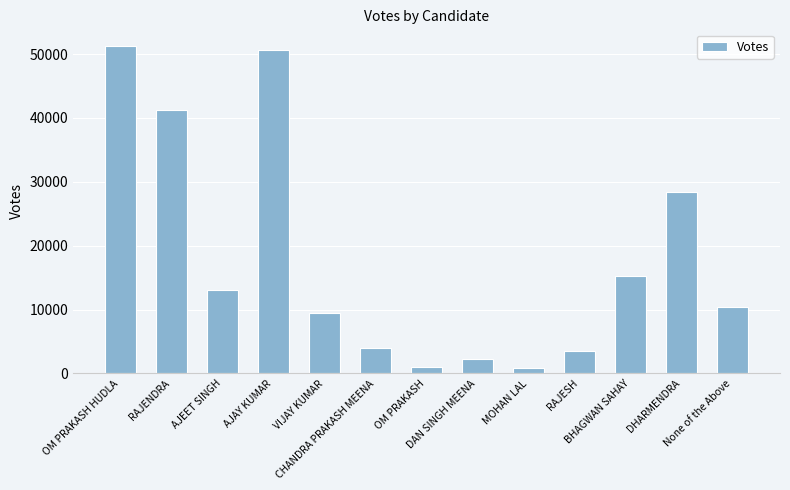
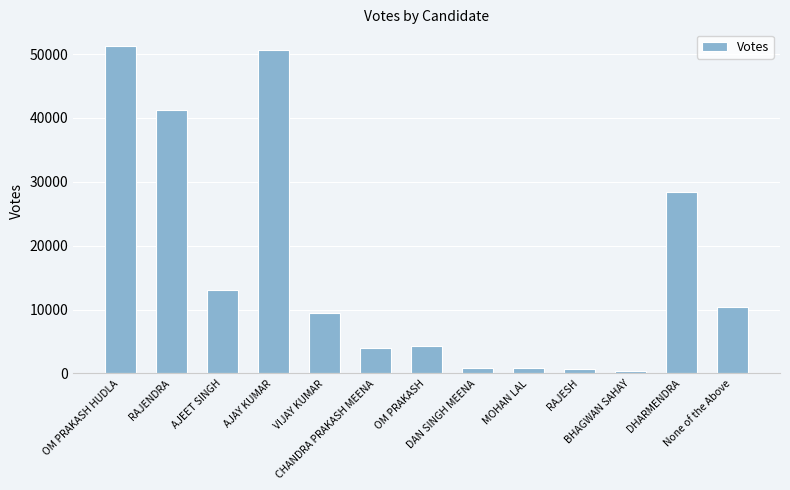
  {
    "OM PRAKASH HUDLA": 51000,
    "RAJENDRA": 41000,
    "AJEET SINGH": 13000,
    "AJAY KUMAR": 51000,
    "VIJAY KUMAR": 9000,
    "CHANDRA PRAKASH MEENA": 4000,
-   "OM PRAKASH": 1000,
-   "DAN SINGH MEENA": 2000,
+   "OM PRAKASH": 4000,
+   "DAN SINGH MEENA": 1000,
    "MOHAN LAL": 1000,
-   "RAJESH": 4000,
-   "BHAGWAN SAHAY": 15000,
+   "RAJESH": 1000,
+   "BHAGWAN SAHAY": 0,
    "DHARMENDRA": 28000,
    "None of the Above": 10000
  }
